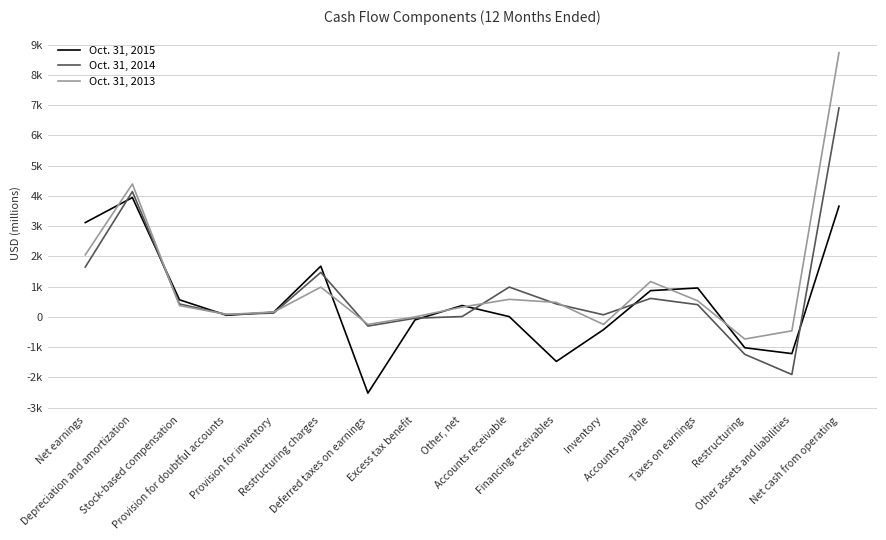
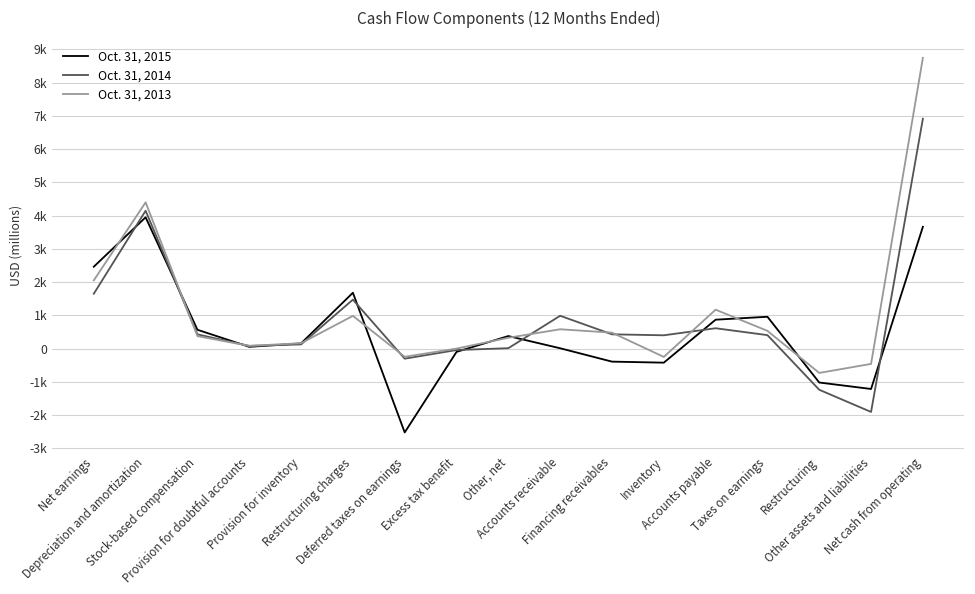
  {
    "Oct. 31, 2015": {
-     "Net earnings": 3100,
+     "Net earnings": 2500,
      "Depreciation and amortization": 3900,
      "Stock-based compensation": 600,
      "Restructuring charges": 1700,
      "Deferred taxes on earnings": -2500,
      "Accounts receivable": 0,
-     "Financing receivables": -1500,
+     "Financing receivables": -400,
      "Inventory": -400,
      "Accounts payable": 900,
      "Taxes on earnings": 1000,
      "Restructuring": -1000,
      "Other assets and liabilities": -1200,
      "Net cash from operating": 3700
    },
    "Oct. 31, 2014": {
      "Net earnings": 1600,
      "Depreciation and amortization": 4100,
      "Restructuring charges": 1500,
      "Other, net": 0,
      "Accounts receivable": 1000,
-     "Inventory": 100,
+     "Inventory": 400,
      "Accounts payable": 600,
      "Taxes on earnings": 400,
      "Restructuring": -1200,
      "Other assets and liabilities": -1900,
      "Net cash from operating": 6900
    },
    "Oct. 31, 2013": {
      "Net earnings": 2100,
      "Depreciation and amortization": 4400,
      "Restructuring charges": 1000,
      "Accounts receivable": 600,
      "Inventory": -300,
      "Accounts payable": 1200,
      "Taxes on earnings": 500,
      "Restructuring": -700,
      "Other assets and liabilities": -500,
      "Net cash from operating": 8700
    }
  }
